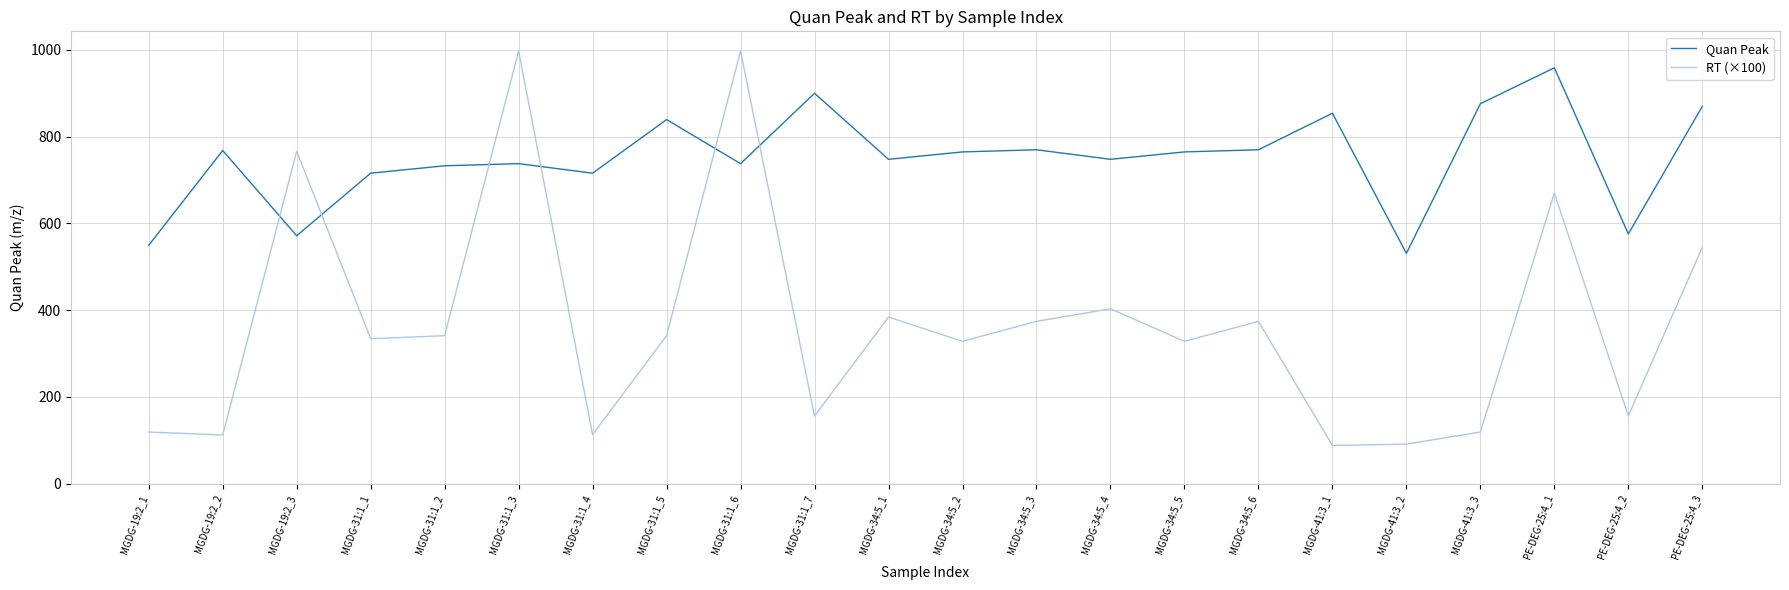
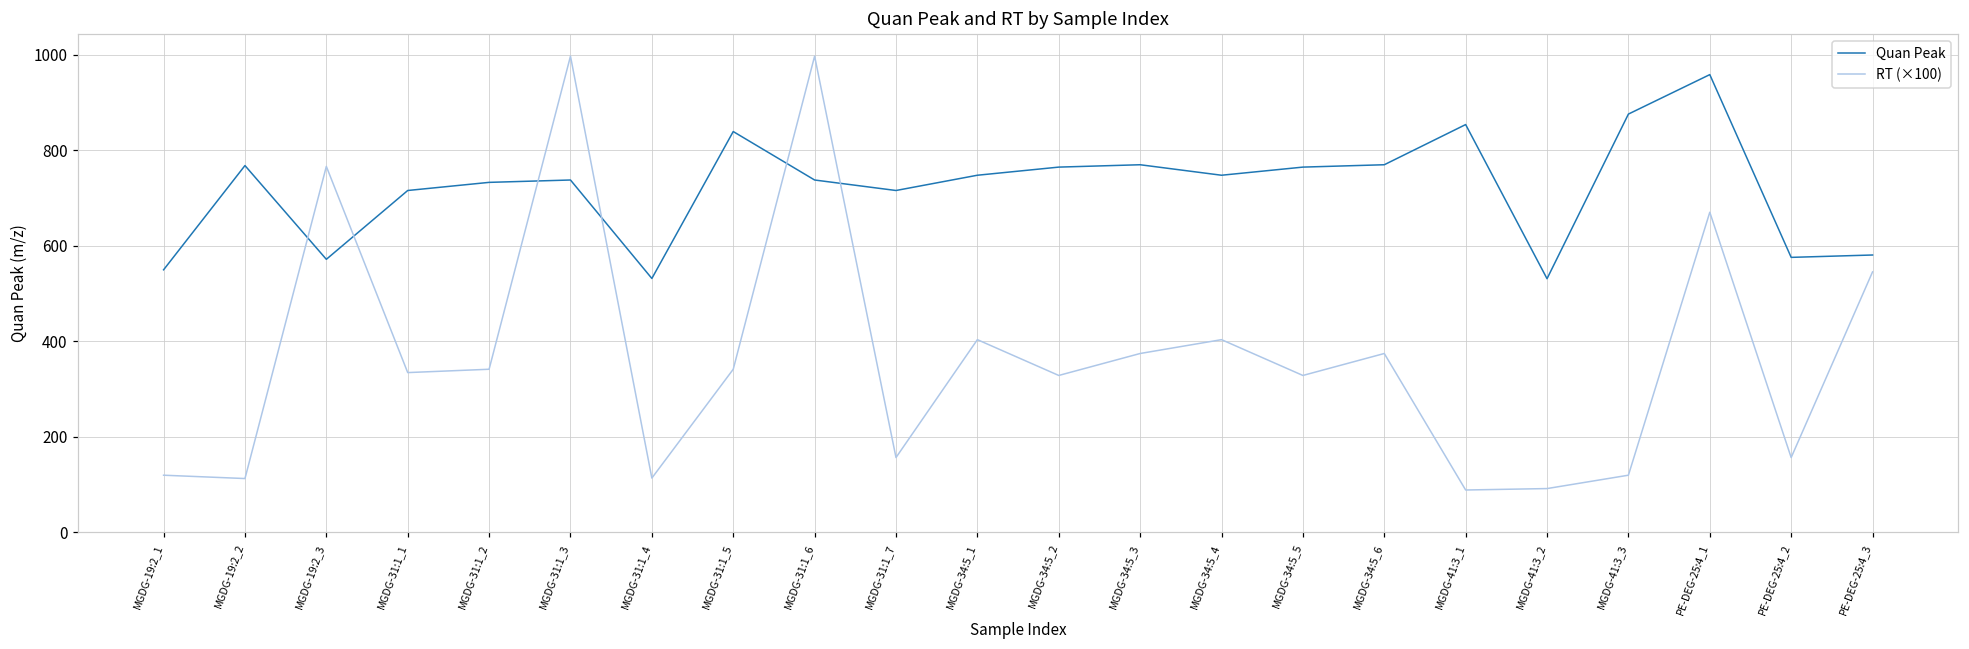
  {
    "Quan Peak": {
      "MGDG-19:2_1": 550,
      "MGDG-19:2_2": 770,
      "MGDG-19:2_3": 570,
      "MGDG-31:1_1": 720,
      "MGDG-31:1_2": 730,
      "MGDG-31:1_3": 740,
-     "MGDG-31:1_4": 720,
+     "MGDG-31:1_4": 530,
      "MGDG-31:1_5": 840,
      "MGDG-31:1_6": 740,
-     "MGDG-31:1_7": 900,
+     "MGDG-31:1_7": 720,
      "MGDG-34:5_1": 750,
      "MGDG-34:5_2": 760,
      "MGDG-34:5_3": 770,
      "MGDG-34:5_4": 750,
      "MGDG-34:5_5": 760,
      "MGDG-34:5_6": 770,
      "MGDG-41:3_1": 850,
      "MGDG-41:3_2": 530,
      "MGDG-41:3_3": 880,
      "PE-DEG-25:4_1": 960,
      "PE-DEG-25:4_2": 580,
-     "PE-DEG-25:4_3": 870
+     "PE-DEG-25:4_3": 580
    },
    "RT (×100)": {
      "MGDG-19:2_1": 120,
      "MGDG-19:2_2": 110,
      "MGDG-19:2_3": 770,
      "MGDG-31:1_1": 330,
      "MGDG-31:1_2": 340,
      "MGDG-31:1_3": 1000,
      "MGDG-31:1_4": 110,
      "MGDG-31:1_5": 340,
      "MGDG-31:1_6": 1000,
      "MGDG-31:1_7": 160,
-     "MGDG-34:5_1": 380,
+     "MGDG-34:5_1": 400,
      "MGDG-34:5_2": 330,
      "MGDG-34:5_3": 370,
      "MGDG-34:5_4": 400,
      "MGDG-34:5_5": 330,
      "MGDG-34:5_6": 370,
      "MGDG-41:3_1": 90,
      "MGDG-41:3_2": 90,
      "MGDG-41:3_3": 120,
      "PE-DEG-25:4_1": 670,
      "PE-DEG-25:4_2": 160,
      "PE-DEG-25:4_3": 550
    }
  }
